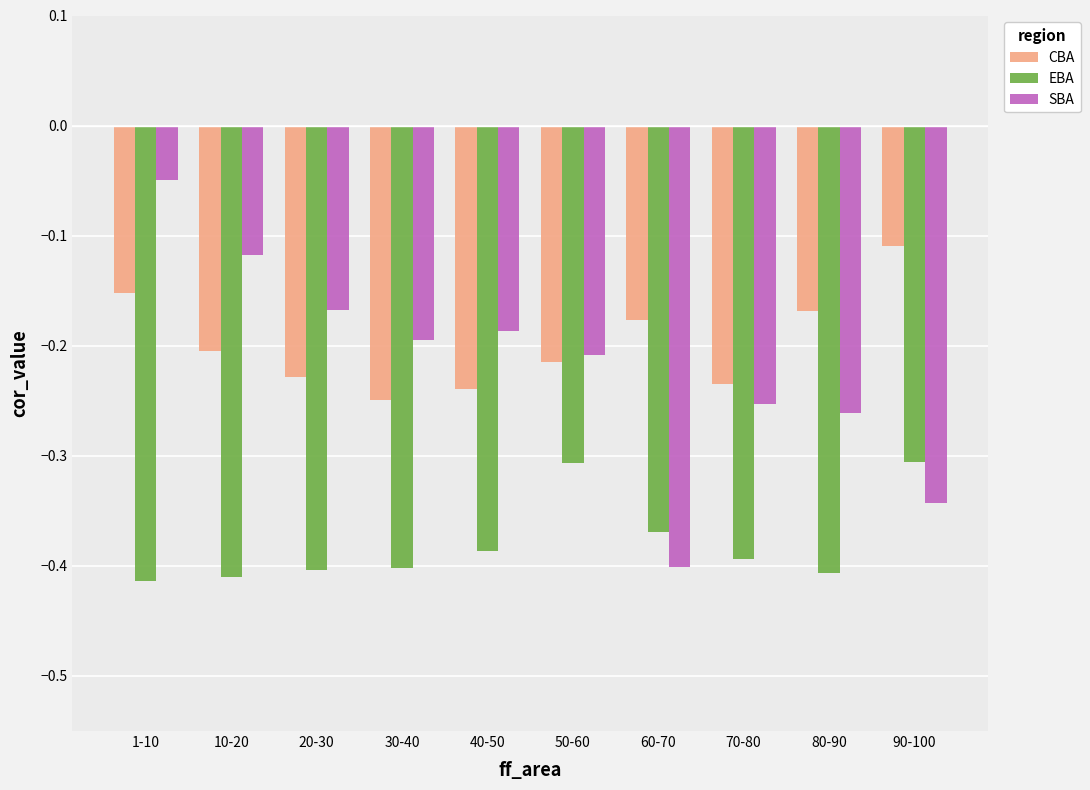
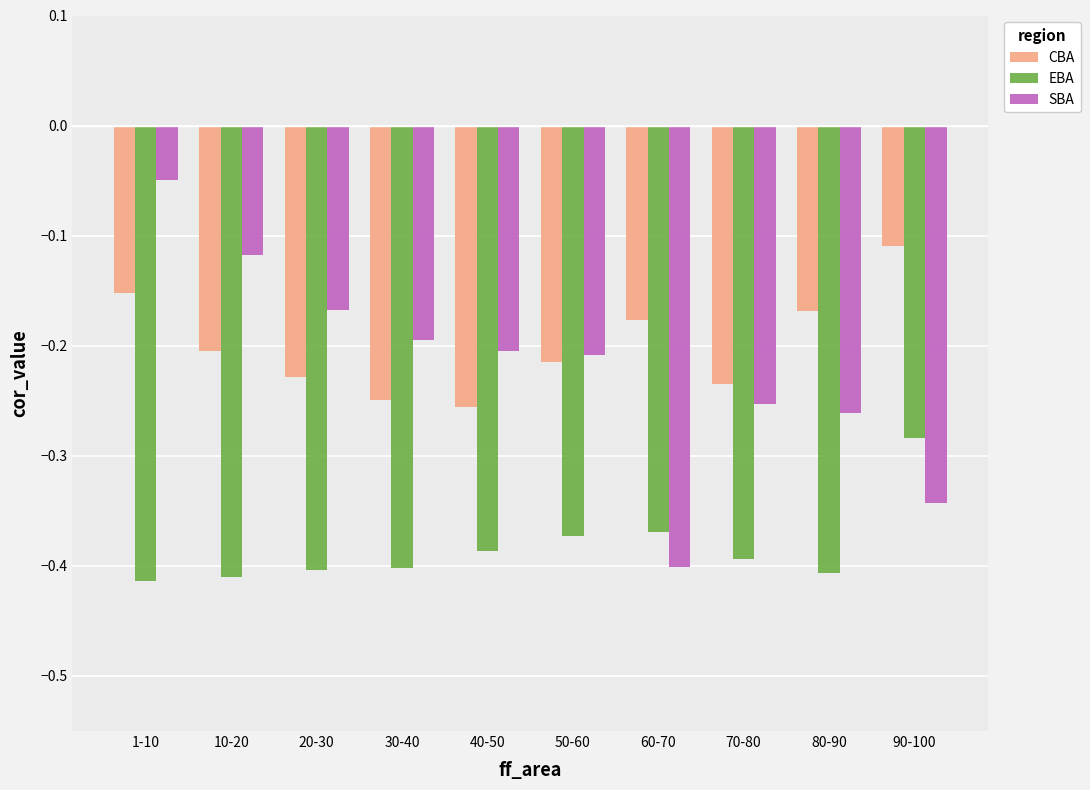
  {
    "CBA": {
      "1-10": -0.152,
      "10-20": -0.204,
      "20-30": -0.228,
      "30-40": -0.249,
-     "40-50": -0.239,
+     "40-50": -0.255,
      "50-60": -0.215,
      "60-70": -0.177,
      "70-80": -0.234,
      "80-90": -0.168,
      "90-100": -0.109
    },
    "EBA": {
      "1-10": -0.414,
      "10-20": -0.410,
      "20-30": -0.404,
      "30-40": -0.402,
      "40-50": -0.386,
-     "50-60": -0.306,
+     "50-60": -0.373,
      "60-70": -0.369,
      "70-80": -0.393,
      "80-90": -0.407,
-     "90-100": -0.305
+     "90-100": -0.284
    },
    "SBA": {
      "1-10": -0.049,
      "10-20": -0.118,
      "20-30": -0.167,
      "30-40": -0.195,
-     "40-50": -0.186,
+     "40-50": -0.205,
      "50-60": -0.208,
      "60-70": -0.401,
      "70-80": -0.253,
      "80-90": -0.261,
      "90-100": -0.343
    }
  }
